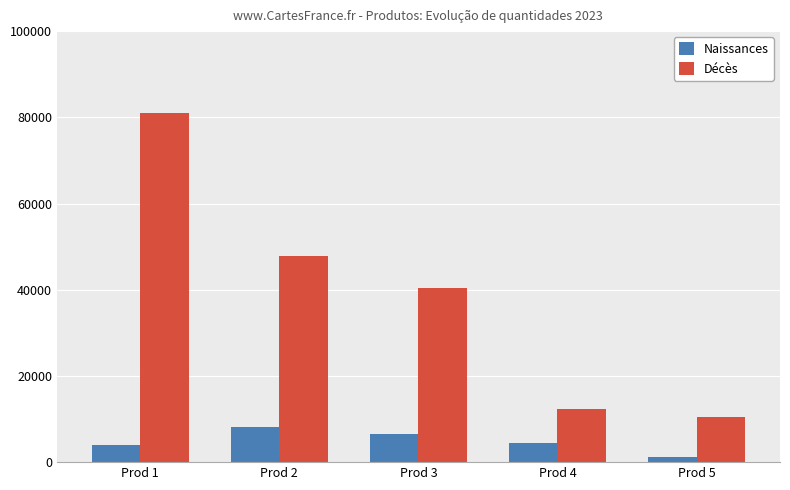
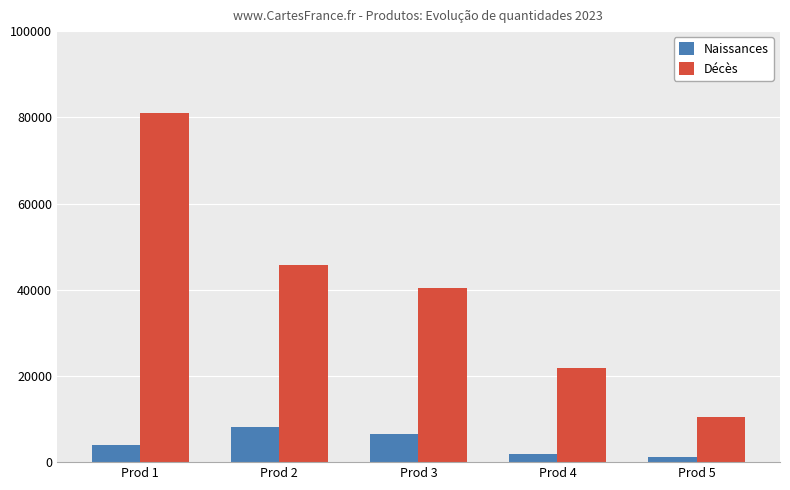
  {
    "Naissances": {
      "Prod 1": 4000,
      "Prod 2": 8000,
      "Prod 3": 7000,
-     "Prod 4": 4000,
+     "Prod 4": 2000,
      "Prod 5": 1000
    },
    "Décès": {
      "Prod 1": 81000,
-     "Prod 2": 48000,
+     "Prod 2": 46000,
      "Prod 3": 40000,
-     "Prod 4": 12000,
+     "Prod 4": 22000,
      "Prod 5": 10000
    }
  }
